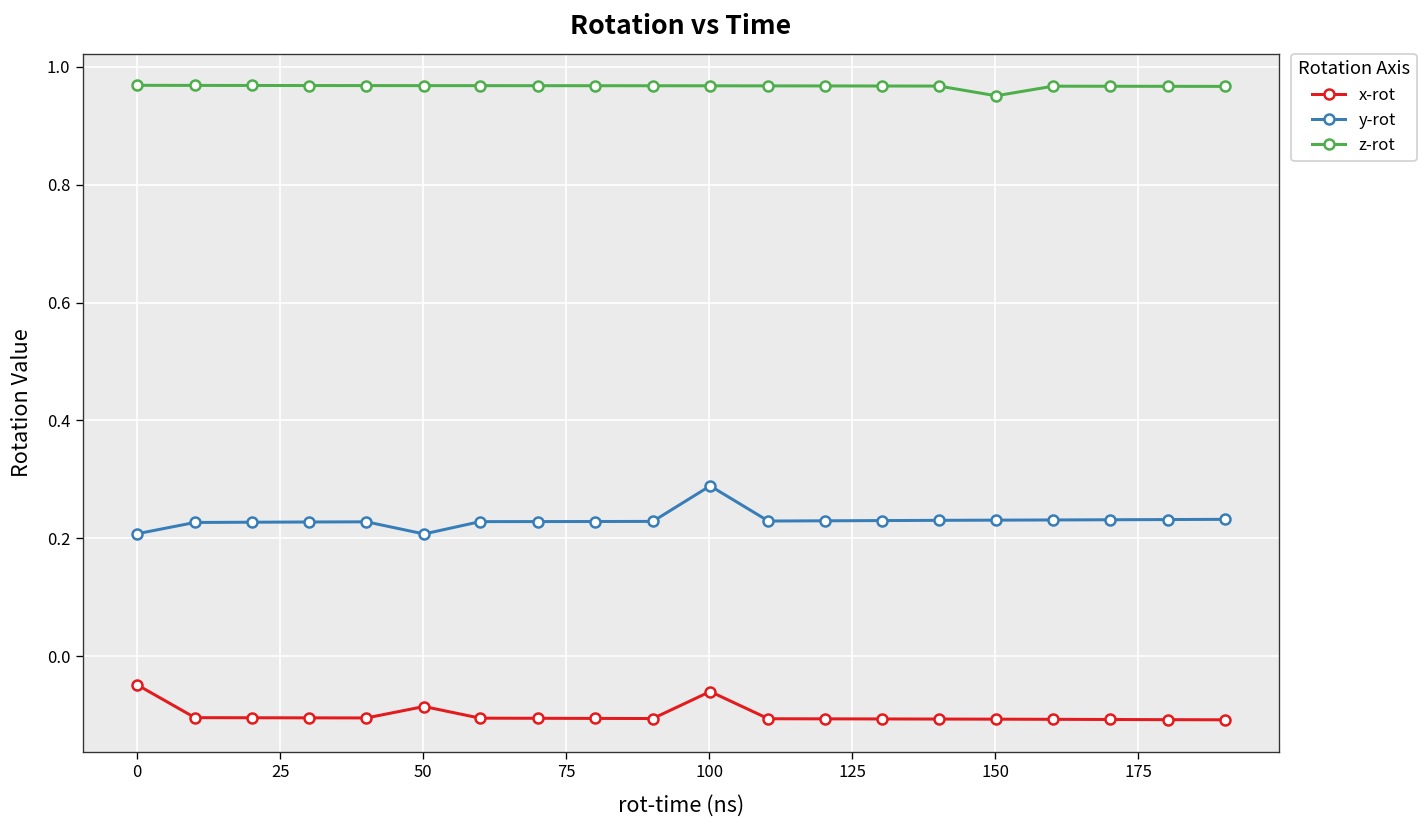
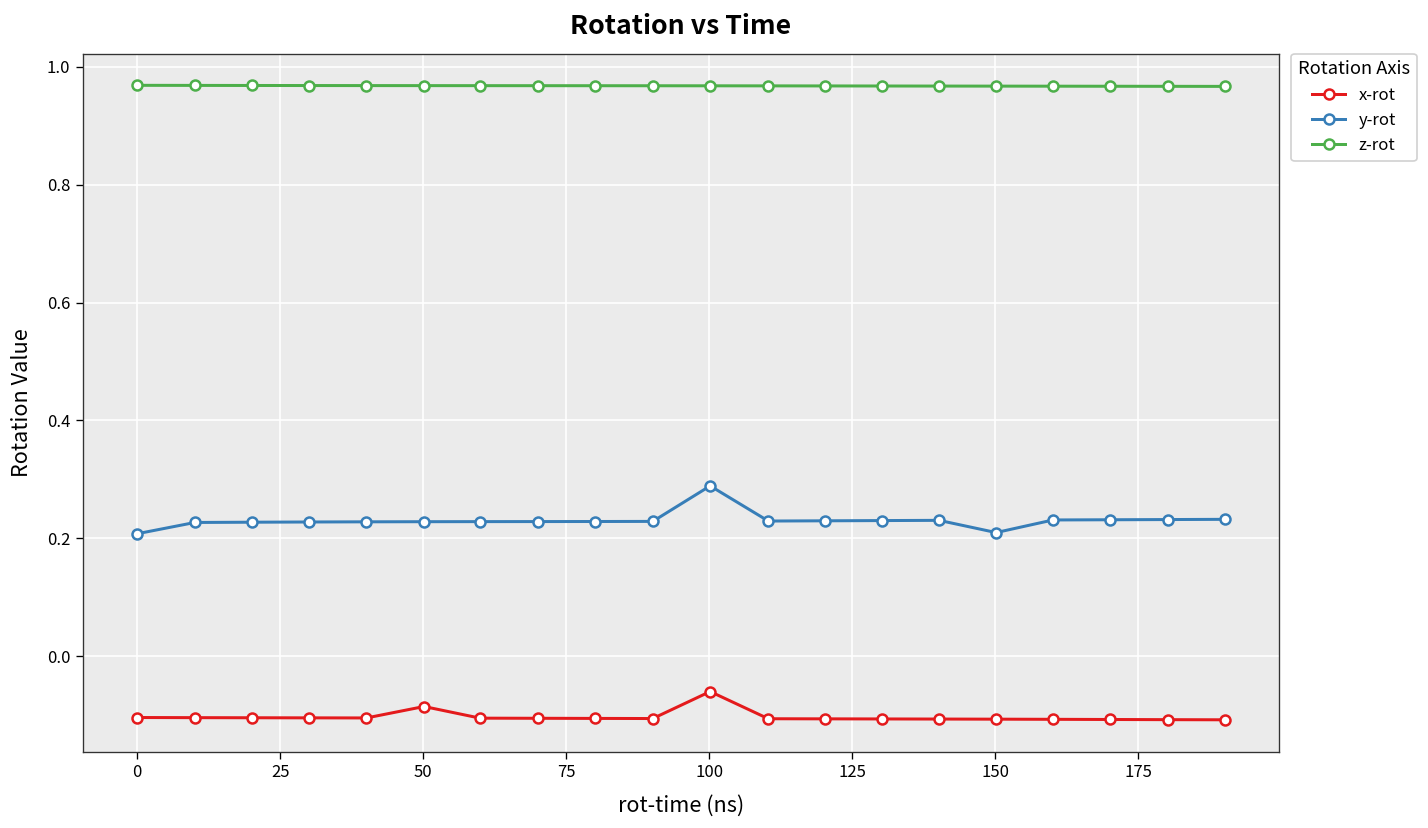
  {
    "x-rot": {
-     "0": -0.05,
+     "0": -0.10,
      "50": -0.09,
      "100": -0.06,
      "150": -0.11
    },
    "y-rot": {
      "0": 0.21,
-     "50": 0.21,
+     "50": 0.23,
      "100": 0.29,
-     "150": 0.23
+     "150": 0.21
    },
    "z-rot": {
      "0": 0.97,
      "50": 0.97,
      "100": 0.97,
-     "150": 0.95
+     "150": 0.97
    }
  }
